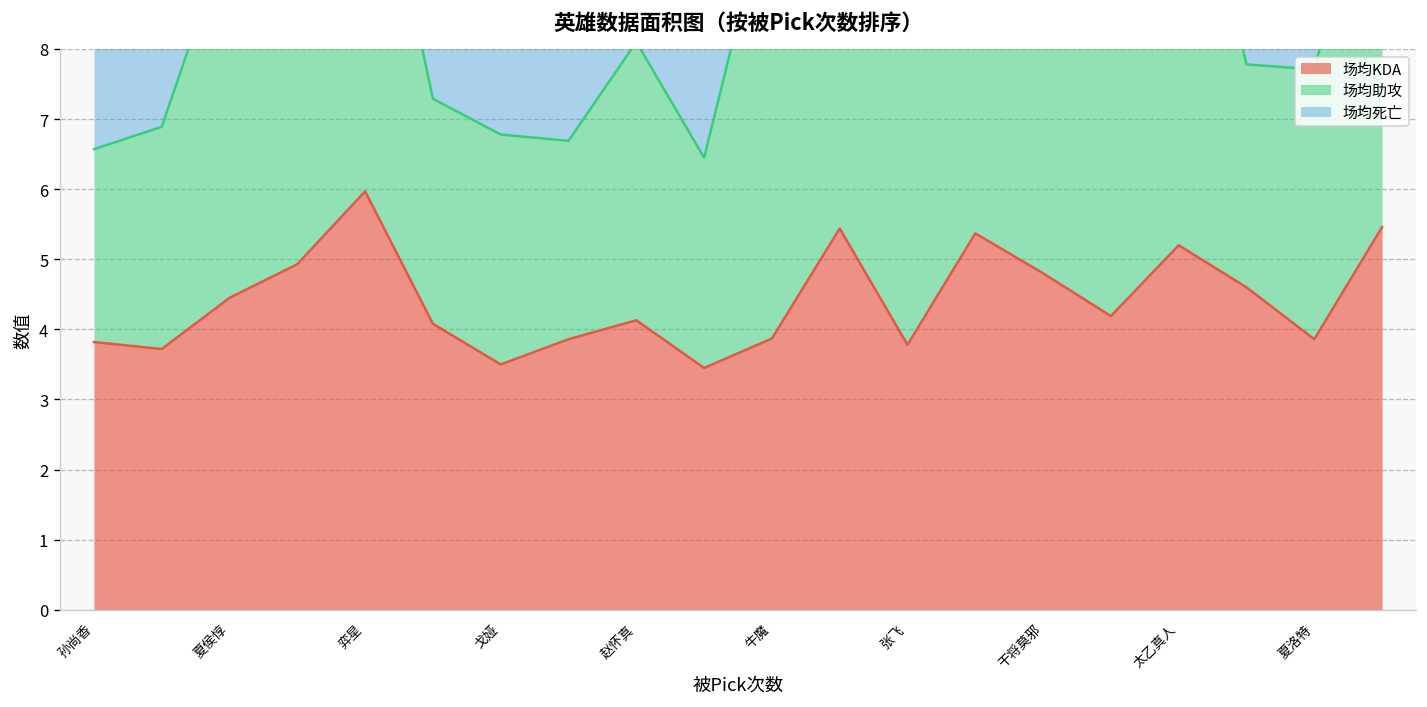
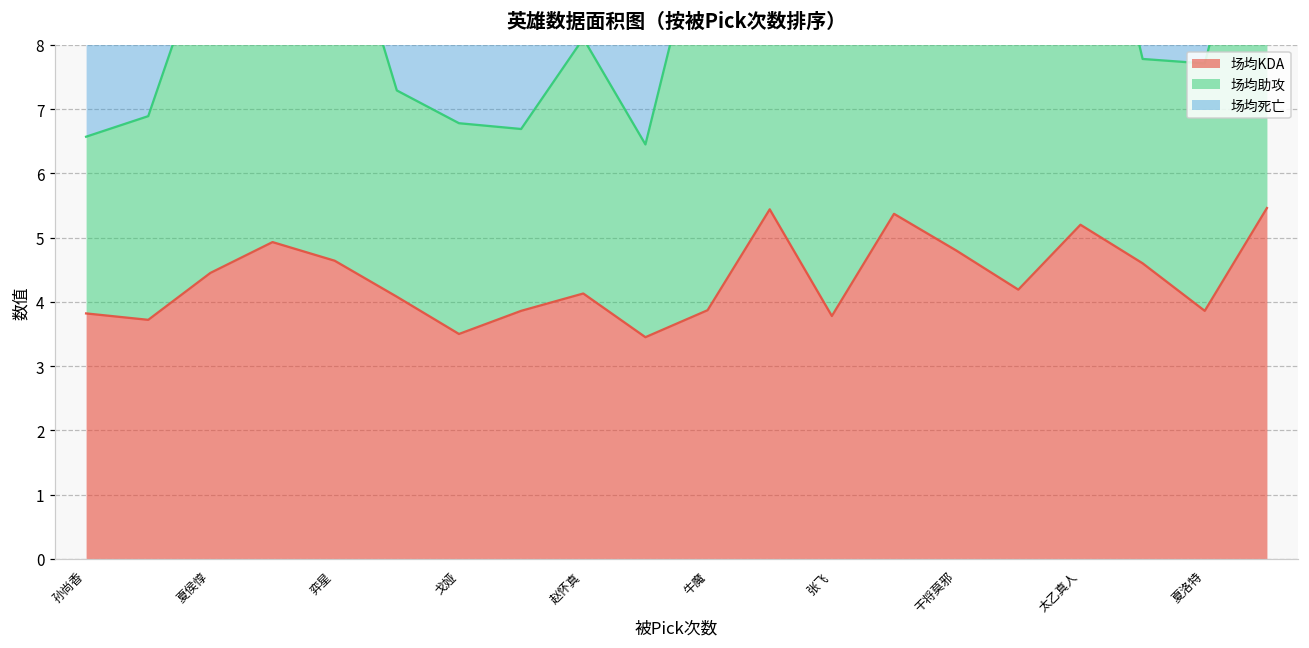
  {
    "场均KDA": {
      "孙尚香": 3.8,
      "夏侯惇": 4.5,
-     "弈星": 6.0,
+     "弈星": 4.6,
      "戈娅": 3.5,
      "赵怀真": 4.1,
      "牛魔": 3.9,
      "张飞": 3.8,
      "干将莫邪": 4.8,
      "太乙真人": 5.2,
      "夏洛特": 3.9
    },
    "场均助攻": {
      "孙尚香": 2.8,
      "戈娅": 3.3
    }
  }
